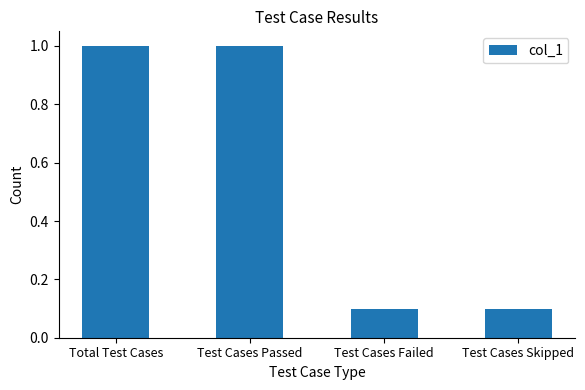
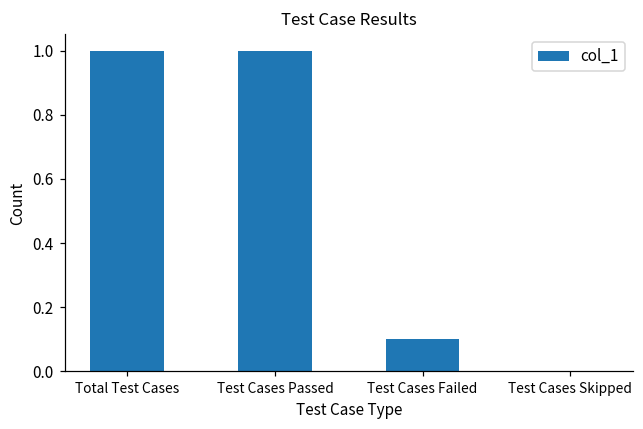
  {
    "Total Test Cases": 1.0,
    "Test Cases Passed": 1.0,
    "Test Cases Failed": 0.1,
-   "Test Cases Skipped": 0.1
+   "Test Cases Skipped": 0.0
  }
